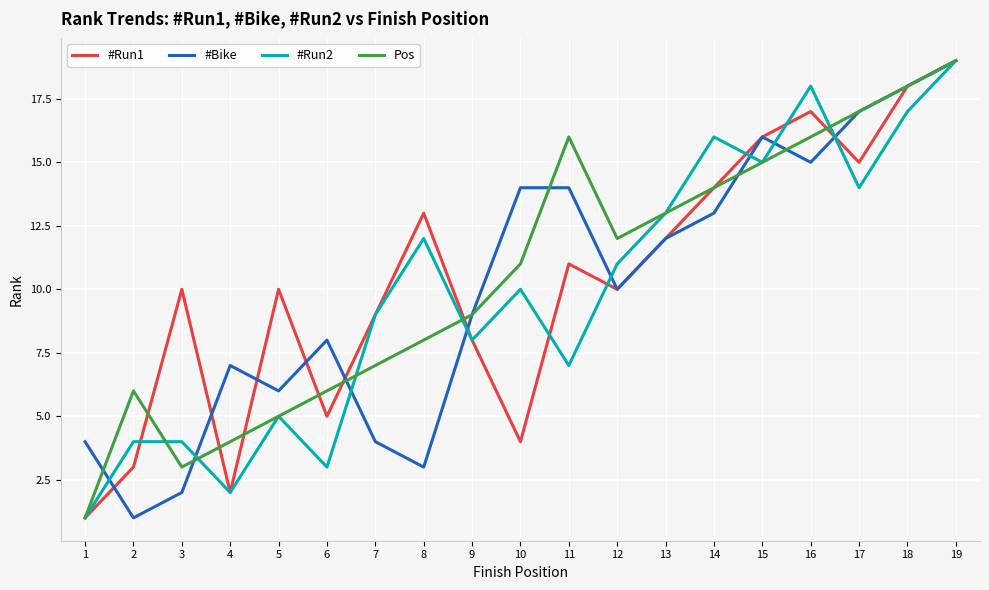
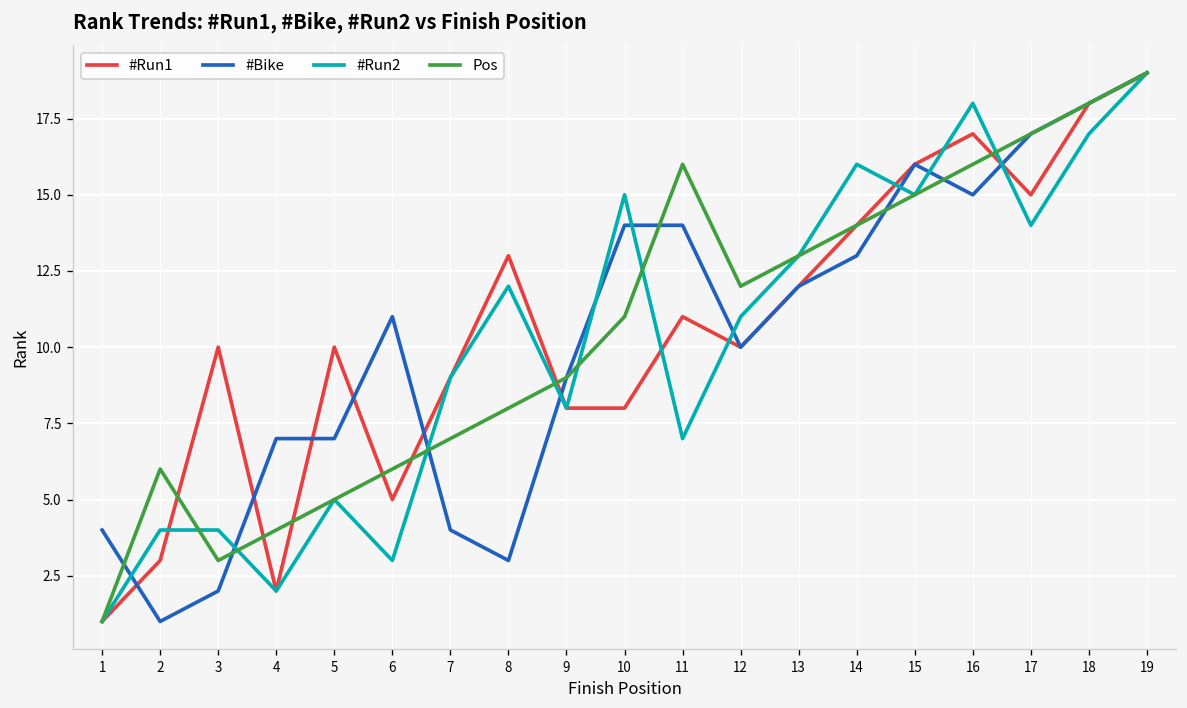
  {
    "#Run1": {
      "2": 3,
      "3": 10,
      "5": 10,
      "6": 5,
      "8": 13,
-     "10": 4,
+     "10": 8,
      "11": 11,
      "16": 17,
      "17": 15
    },
    "#Bike": {
      "1": 4,
      "2": 1,
      "3": 2,
      "4": 7,
-     "5": 6,
-     "6": 8,
+     "5": 7,
+     "6": 11,
      "7": 4,
      "8": 3,
      "10": 14,
      "11": 14,
      "14": 13,
      "16": 15
    },
    "#Run2": {
      "2": 4,
      "3": 4,
      "6": 3,
      "8": 12,
-     "10": 10,
+     "10": 15,
      "11": 7,
      "12": 11,
      "14": 16,
      "16": 18,
      "17": 14,
      "18": 17
    },
    "Pos": {
      "2": 6,
      "3": 3,
      "4": 4,
      "6": 6,
      "7": 7,
      "8": 8,
      "10": 11,
      "11": 16,
      "12": 12,
      "16": 16
    }
  }
